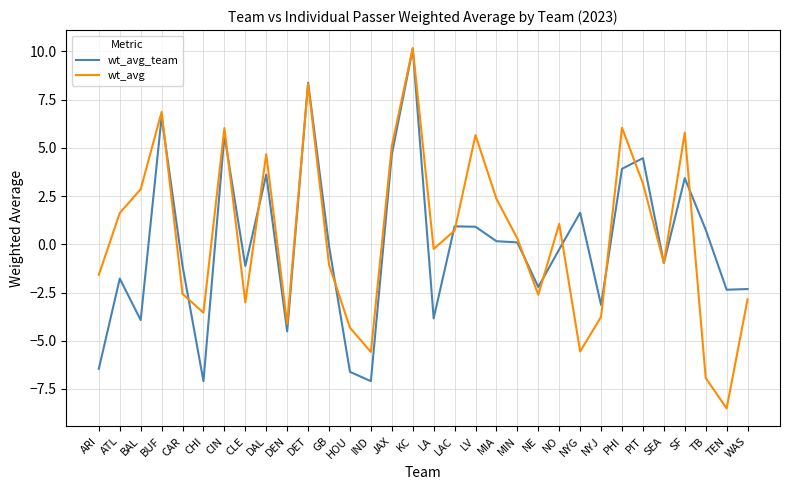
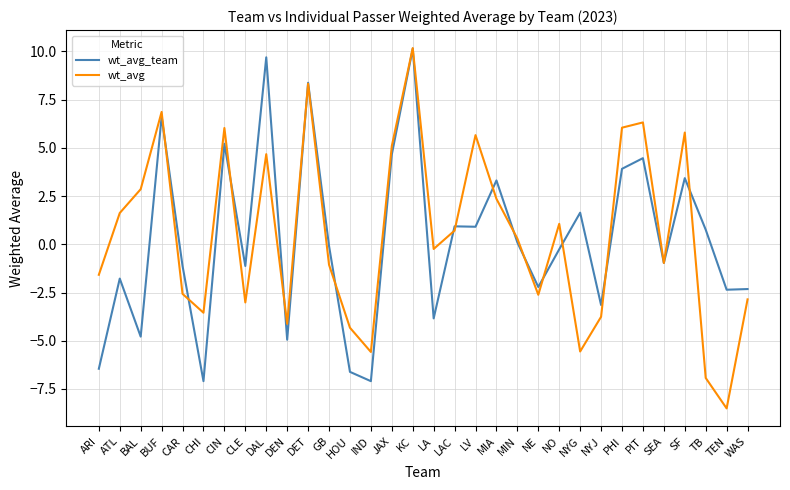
  {
    "wt_avg_team": {
      "ARI": -6.5,
      "ATL": -1.8,
-     "BAL": -3.9,
+     "BAL": -4.8,
      "BUF": 6.6,
      "CAR": -1.1,
      "CHI": -7.1,
-     "CIN": 5.6,
+     "CIN": 5.2,
      "CLE": -1.1,
-     "DAL": 3.6,
-     "DEN": -4.5,
+     "DAL": 9.7,
+     "DEN": -4.9,
      "GB": -0.1,
      "HOU": -6.6,
      "IND": -7.1,
      "JAX": 4.7,
      "LA": -3.8,
      "LAC": 0.9,
      "LV": 0.9,
-     "MIA": 0.2,
+     "MIA": 3.3,
      "MIN": 0.1,
      "NE": -2.2,
      "NO": -0.3,
      "NYG": 1.6,
      "NYJ": -3.1,
      "PHI": 3.9,
      "PIT": 4.5,
      "SF": 3.4,
      "TB": 0.8,
      "TEN": -2.4,
      "WAS": -2.3
    },
    "wt_avg": {
      "ARI": -1.6,
      "ATL": 1.6,
      "BAL": 2.9,
      "BUF": 6.9,
      "CAR": -2.6,
      "CHI": -3.5,
      "CIN": 6.0,
      "CLE": -3.0,
      "DAL": 4.7,
      "DEN": -4.1,
      "GB": -1.1,
      "HOU": -4.3,
      "IND": -5.6,
      "JAX": 5.1,
      "LA": -0.2,
      "LAC": 0.7,
      "LV": 5.7,
      "MIA": 2.4,
      "MIN": 0.3,
      "NE": -2.6,
      "NO": 1.1,
      "NYG": -5.6,
      "NYJ": -3.8,
      "PHI": 6.0,
-     "PIT": 3.2,
+     "PIT": 6.3,
      "SF": 5.8,
      "TB": -6.9,
      "TEN": -8.5,
      "WAS": -2.9
    }
  }
